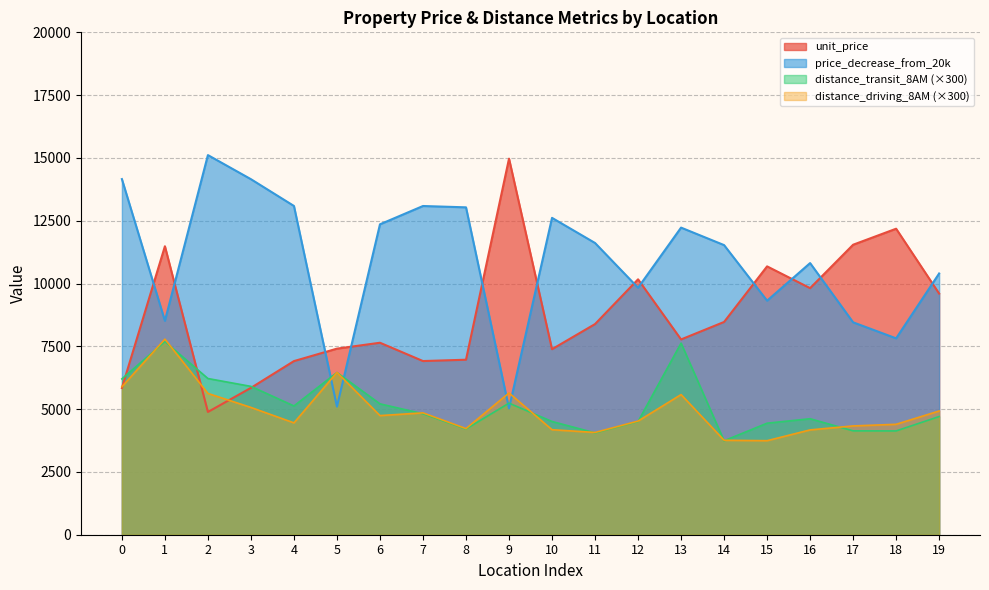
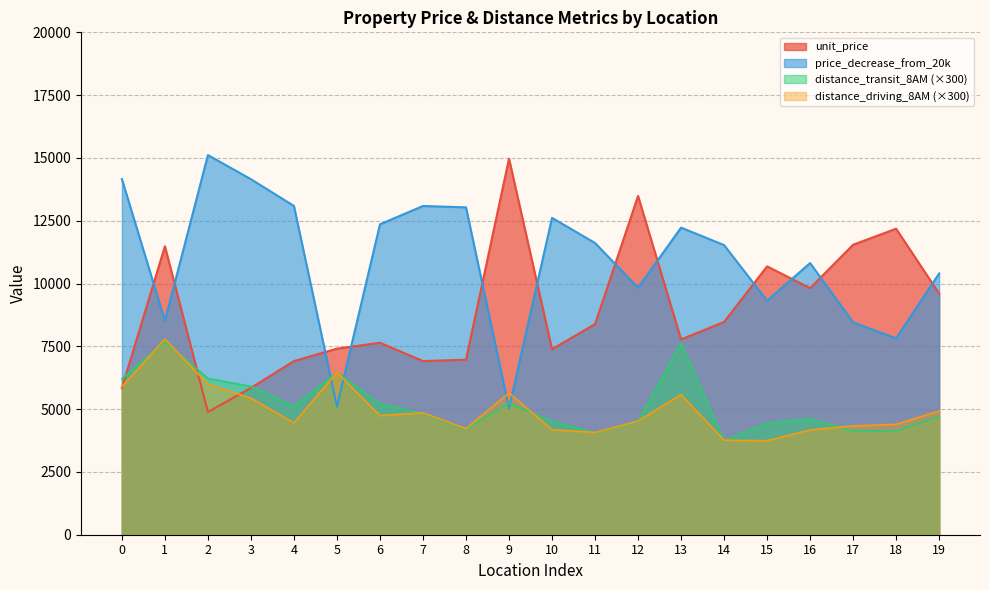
  {
    "unit_price": {
      "1": 11500,
      "2": 4900,
      "4": 6900,
      "5": 7400,
      "6": 7600,
      "7": 6900,
      "8": 7000,
      "9": 15000,
      "10": 7400,
      "11": 8400,
-     "12": 10200,
+     "12": 13500,
      "13": 7800,
      "14": 8500,
      "15": 10700,
      "16": 9800,
      "17": 11500,
      "18": 12200,
      "19": 9600
    },
    "price_decrease_from_20k": {
      "0": 14200,
      "1": 8500,
      "2": 15100,
      "3": 14200,
      "4": 13100,
      "5": 5100,
      "6": 12400,
      "7": 13100,
      "8": 13000,
      "9": 5000,
      "10": 12600,
      "11": 11600,
      "12": 9800,
      "13": 12200,
      "14": 11500,
      "15": 9300,
      "16": 10800,
      "17": 8500,
      "18": 7800,
      "19": 10400
    },
    "distance_transit_8AM (×300)": {
      "0": 6200,
      "2": 6200,
      "4": 5100,
      "6": 5200,
      "9": 5200,
      "10": 4500,
      "13": 7600,
      "15": 4400,
      "16": 4600,
      "17": 4100,
      "18": 4100,
      "19": 4700
    },
    "distance_driving_8AM (×300)": {
-     "2": 5600,
-     "3": 5100,
+     "2": 6000,
+     "3": 5400,
      "4": 4500,
      "6": 4700,
      "9": 5600,
      "10": 4200,
      "13": 5600,
      "15": 3700,
      "16": 4200,
      "17": 4300,
      "18": 4400,
      "19": 4900
    }
  }
